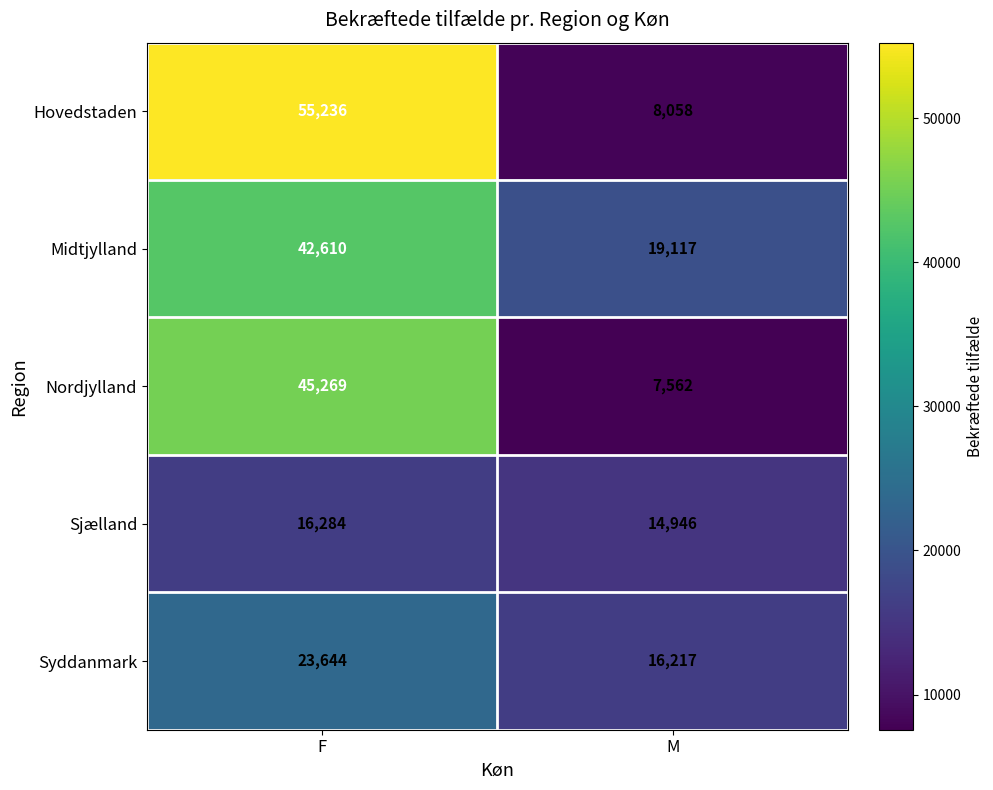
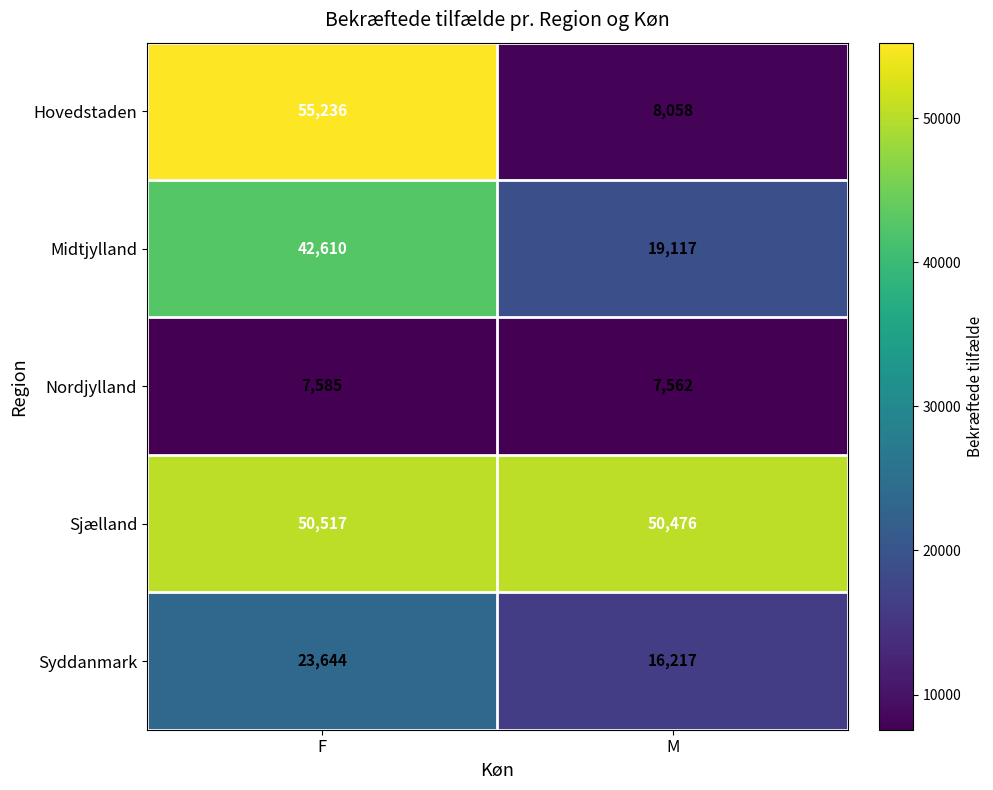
  {
    "Hovedstaden": {
      "F": "55,236",
      "M": "8,058"
    },
    "Midtjylland": {
      "F": "42,610",
      "M": "19,117"
    },
    "Nordjylland": {
-     "F": "45,269",
+     "F": "7,585",
      "M": "7,562"
    },
    "Sjælland": {
-     "F": "16,284",
-     "M": "14,946"
+     "F": "50,517",
+     "M": "50,476"
    },
    "Syddanmark": {
      "F": "23,644",
      "M": "16,217"
    }
  }
